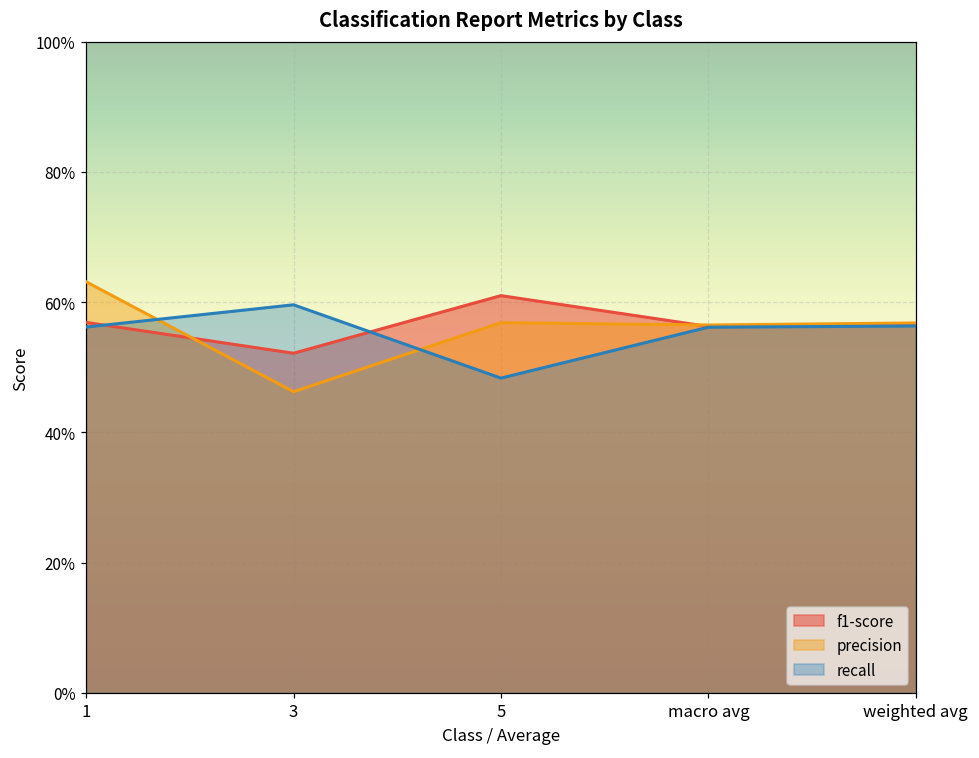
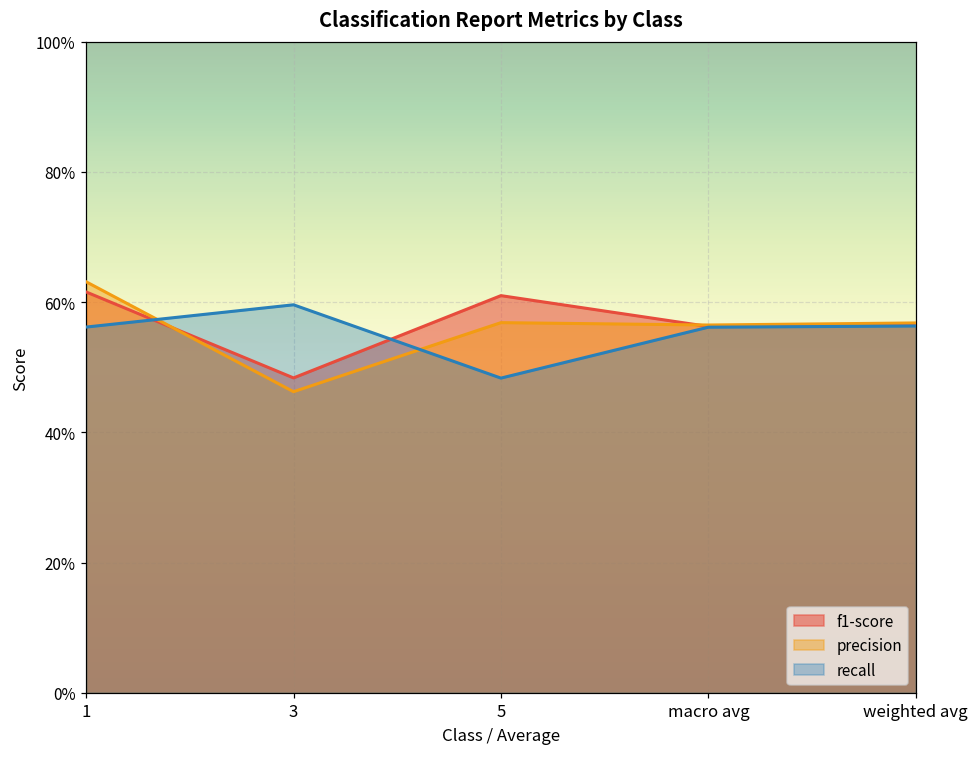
  {
    "f1-score": {
-     "1": "57%",
-     "3": "52%",
+     "1": "62%",
+     "3": "48%",
      "5": "61%"
    },
    "precision": {
      "1": "63%",
      "3": "46%",
      "5": "57%"
    },
    "recall": {
      "1": "56%",
      "3": "60%",
      "5": "48%"
    }
  }
